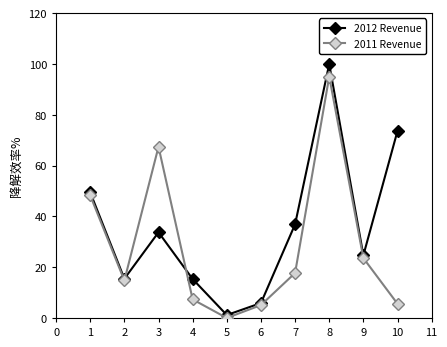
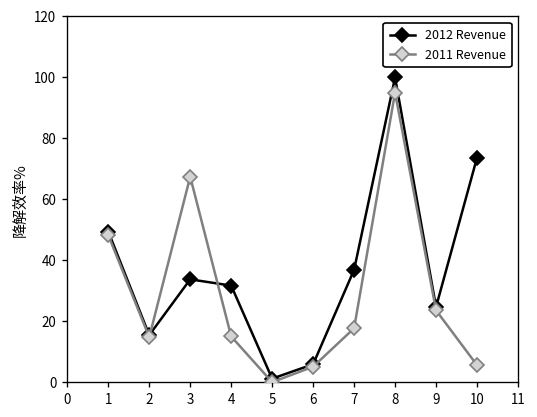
  {
    "2012 Revenue": {
      "1": 49,
      "3": 34,
-     "4": 15,
+     "4": 32,
      "5": 1,
      "7": 37,
      "8": 100,
      "9": 25,
      "10": 74
    },
    "2011 Revenue": {
      "1": 48,
      "3": 67,
-     "4": 7,
+     "4": 15,
      "5": 0,
      "7": 18,
      "8": 95,
      "9": 24,
      "10": 6
    }
  }
